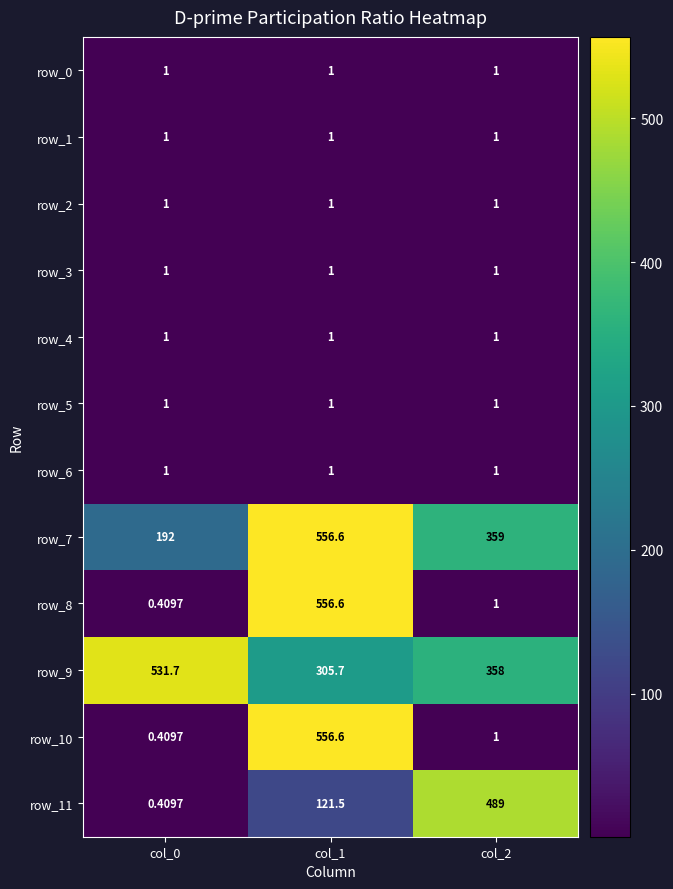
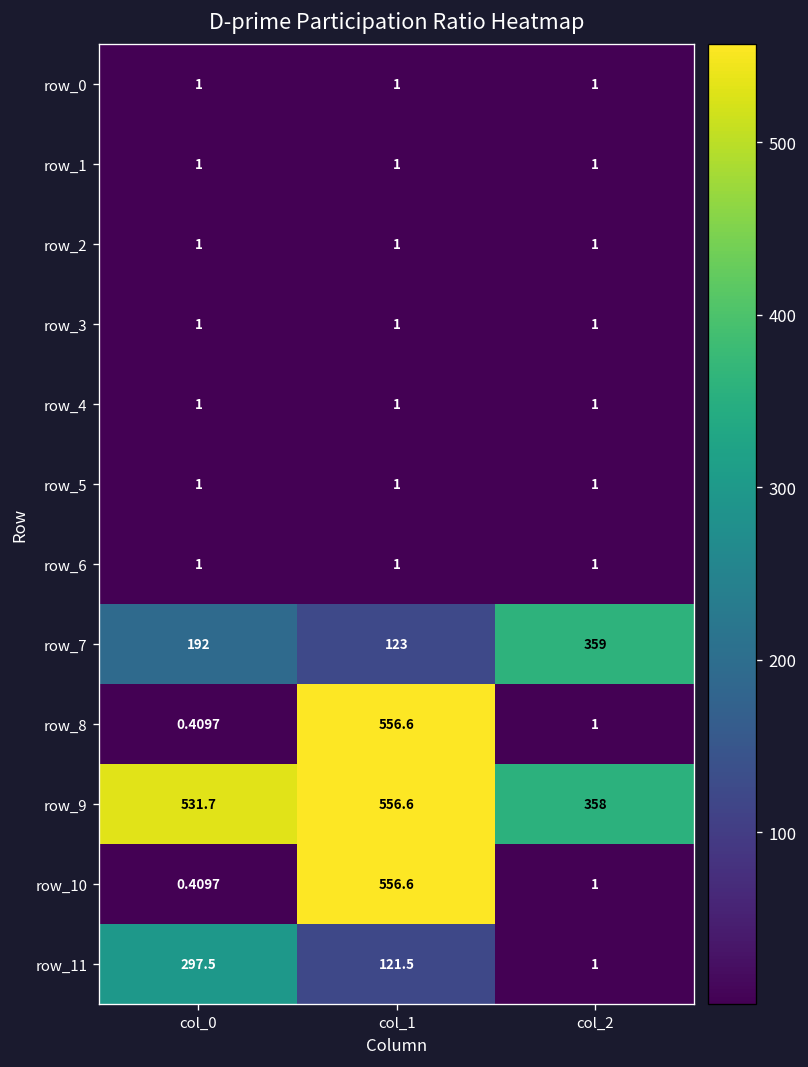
  {
    "row_0": {
      "col_0": 1,
      "col_1": 1,
      "col_2": 1
    },
    "row_1": {
      "col_0": 1,
      "col_1": 1,
      "col_2": 1
    },
    "row_2": {
      "col_0": 1,
      "col_1": 1,
      "col_2": 1
    },
    "row_3": {
      "col_0": 1,
      "col_1": 1,
      "col_2": 1
    },
    "row_4": {
      "col_0": 1,
      "col_1": 1,
      "col_2": 1
    },
    "row_5": {
      "col_0": 1,
      "col_1": 1,
      "col_2": 1
    },
    "row_6": {
      "col_0": 1,
      "col_1": 1,
      "col_2": 1
    },
    "row_7": {
      "col_0": 192,
-     "col_1": 556.6,
+     "col_1": 123,
      "col_2": 359
    },
    "row_8": {
      "col_0": 0.4097,
      "col_1": 556.6,
      "col_2": 1
    },
    "row_9": {
      "col_0": 531.7,
-     "col_1": 305.7,
+     "col_1": 556.6,
      "col_2": 358
    },
    "row_10": {
      "col_0": 0.4097,
      "col_1": 556.6,
      "col_2": 1
    },
    "row_11": {
-     "col_0": 0.4097,
+     "col_0": 297.5,
      "col_1": 121.5,
-     "col_2": 489
+     "col_2": 1
    }
  }
